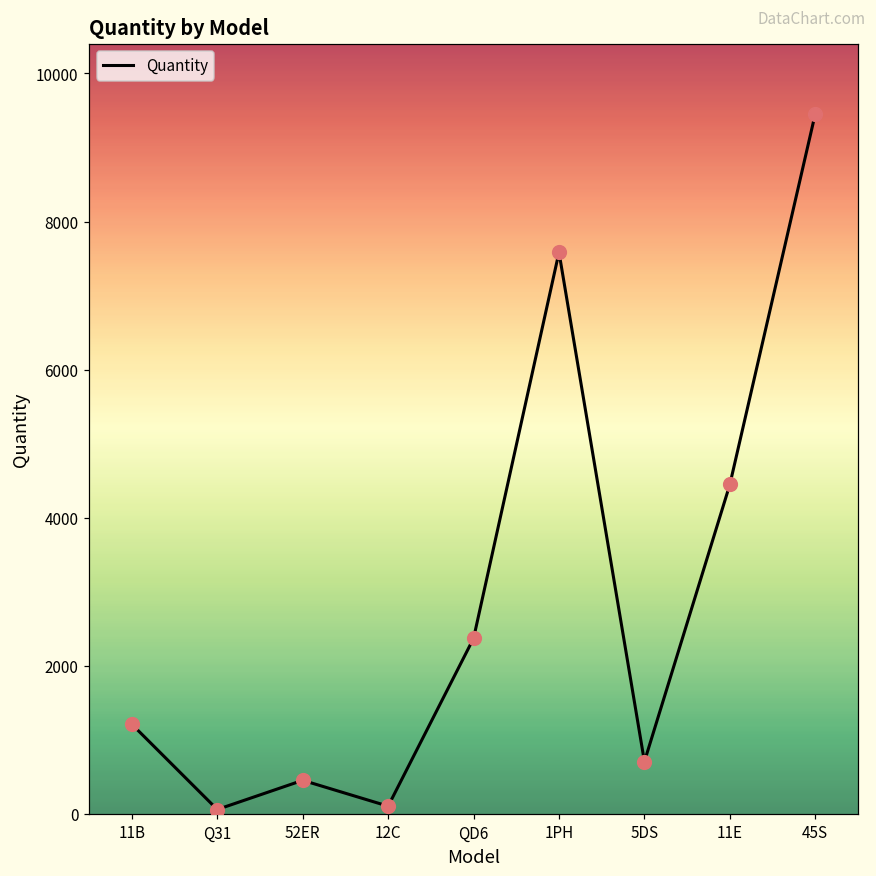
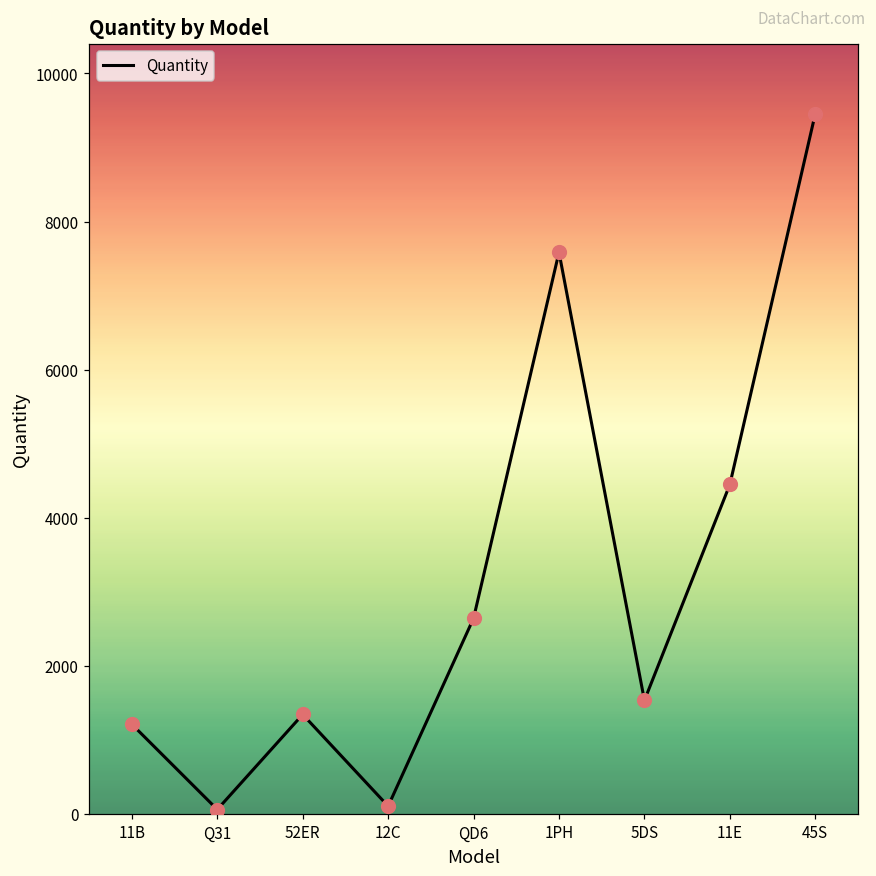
  {
    "11B": 1200,
    "Q31": 100,
-   "52ER": 500,
+   "52ER": 1300,
    "12C": 100,
-   "QD6": 2400,
+   "QD6": 2600,
    "1PH": 7600,
-   "5DS": 700,
+   "5DS": 1500,
    "11E": 4500,
    "45S": 9500
  }
